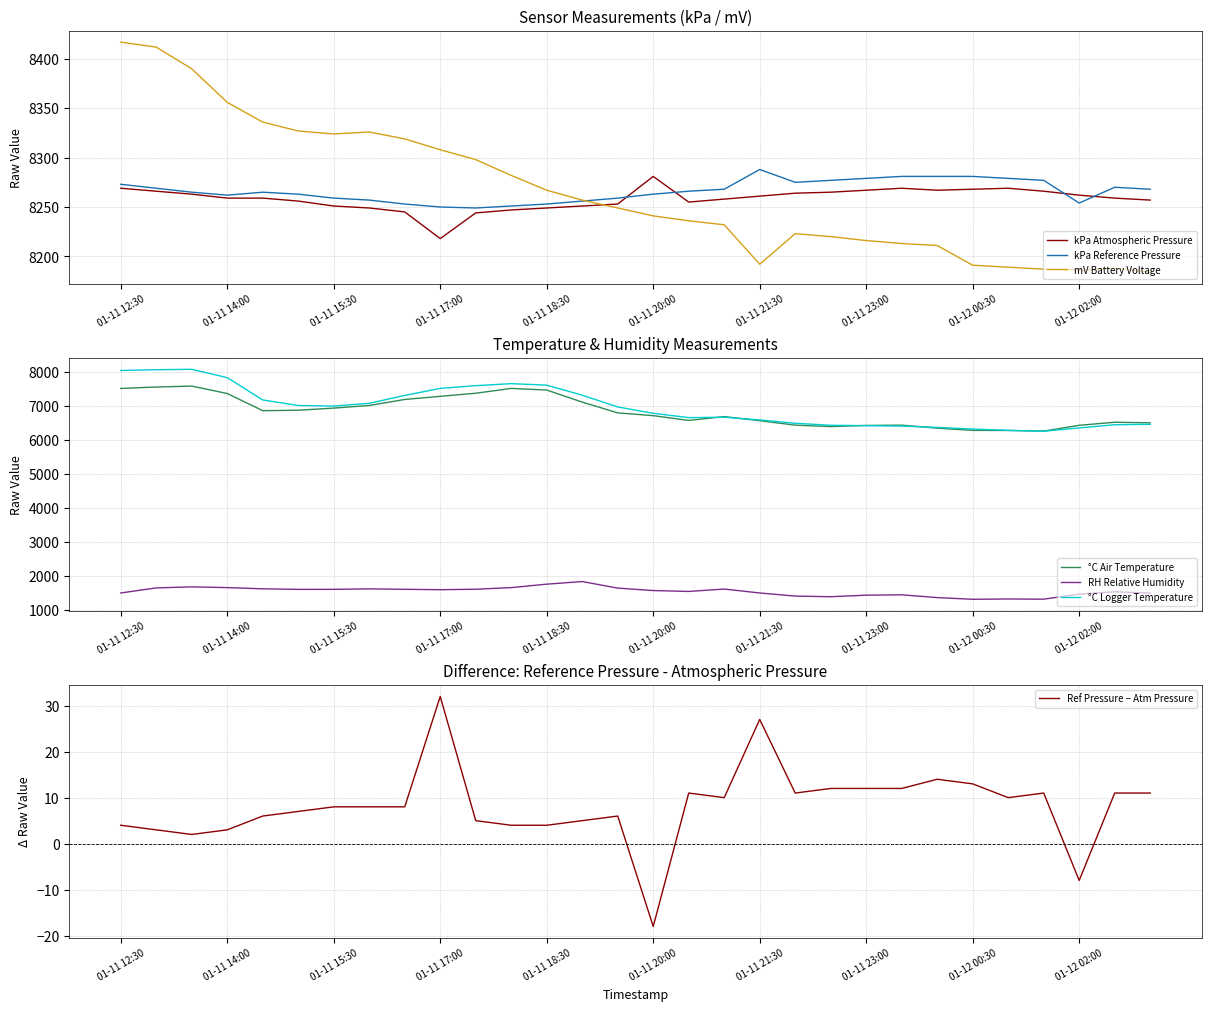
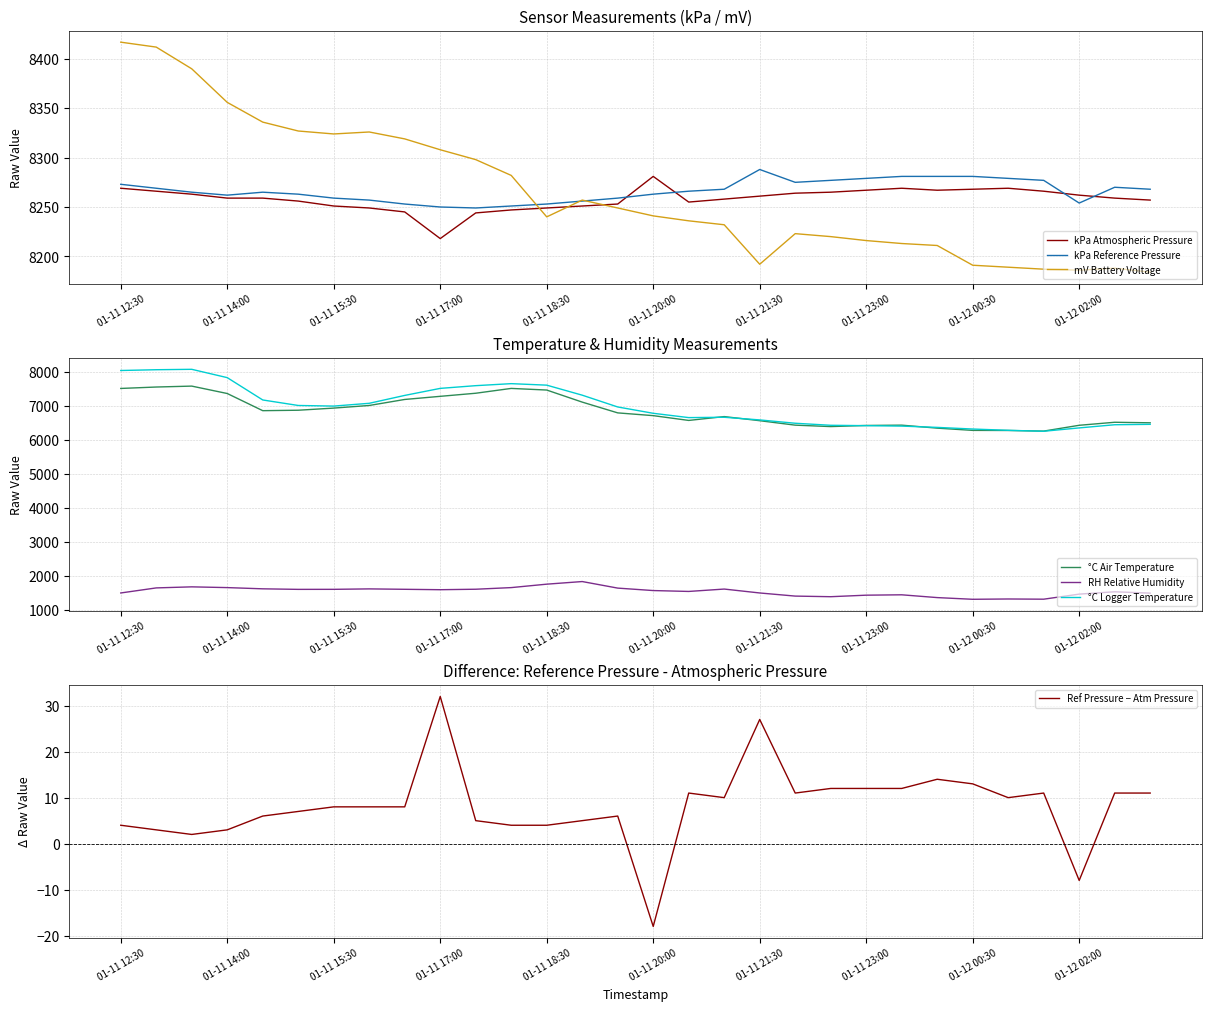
  {
    "Sensor Measurements (kPa / mV)": {
      "kPa Atmospheric Pressure": {
        "01-11 12:30": 8270,
        "01-11 14:00": 8260,
        "01-11 15:30": 8250,
        "01-11 17:00": 8220,
        "01-11 18:30": 8250,
        "01-11 20:00": 8280,
        "01-11 21:30": 8260,
        "01-11 23:00": 8270,
        "01-12 00:30": 8270,
        "01-12 02:00": 8260
      },
      "kPa Reference Pressure": {
        "01-11 12:30": 8270,
        "01-11 14:00": 8260,
        "01-11 15:30": 8260,
        "01-11 17:00": 8250,
        "01-11 18:30": 8250,
        "01-11 20:00": 8260,
        "01-11 21:30": 8290,
        "01-11 23:00": 8280,
        "01-12 00:30": 8280,
        "01-12 02:00": 8250
      },
      "mV Battery Voltage": {
        "01-11 12:30": 8420,
        "01-11 14:00": 8360,
        "01-11 15:30": 8320,
        "01-11 17:00": 8310,
-       "01-11 18:30": 8270,
+       "01-11 18:30": 8240,
        "01-11 20:00": 8240,
        "01-11 21:30": 8190,
        "01-11 23:00": 8220,
        "01-12 00:30": 8190
      }
    },
    "Temperature & Humidity Measurements": {
      "°C Air Temperature": {
        "01-11 12:30": 7500,
        "01-11 14:00": 7400,
        "01-11 17:00": 7300,
        "01-11 18:30": 7500,
        "01-12 02:00": 6400
      },
      "RH Relative Humidity": {
        "01-11 12:30": 1500,
        "01-11 14:00": 1700,
        "01-11 15:30": 1600,
        "01-11 17:00": 1600,
        "01-11 18:30": 1800,
        "01-11 20:00": 1600,
        "01-11 21:30": 1500,
        "01-11 23:00": 1400,
        "01-12 00:30": 1300
      },
      "°C Logger Temperature": {
        "01-11 12:30": 8100,
        "01-11 14:00": 7800,
        "01-11 17:00": 7500,
        "01-11 18:30": 7600,
        "01-12 02:00": 6400
      }
    },
    "Difference: Reference Pressure - Atmospheric Pressure": {
      "01-11 12:30": 4,
      "01-11 14:00": 3,
      "01-11 15:30": 8,
      "01-11 17:00": 32,
      "01-11 18:30": 4,
      "01-11 20:00": -18,
      "01-11 21:30": 27,
      "01-11 23:00": 12,
      "01-12 00:30": 13,
      "01-12 02:00": -8
    }
  }
